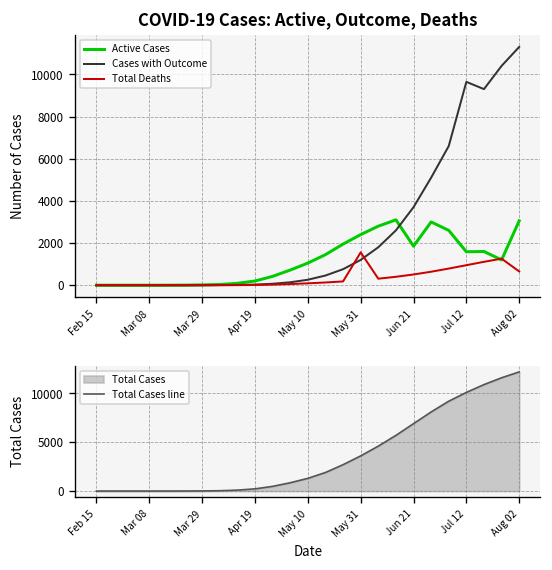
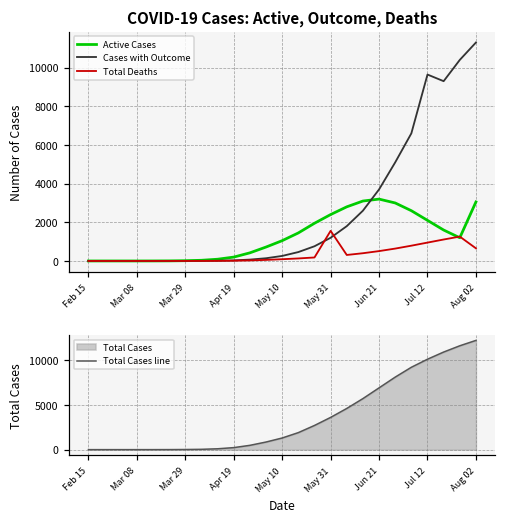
  {
    "COVID-19 Cases: Active, Outcome, Deaths": {
      "Active Cases": {
        "Apr 19": 200,
        "May 10": 1100,
        "May 31": 2400,
-       "Jun 21": 1900,
-       "Jul 12": 1600,
+       "Jun 21": 3200,
+       "Jul 12": 2100,
        "Aug 02": 3100
      },
      "Cases with Outcome": {
        "May 10": 300,
        "May 31": 1200,
        "Jun 21": 3700,
        "Jul 12": 9600,
        "Aug 02": 11300
      },
      "Total Deaths": {
        "May 10": 100,
        "May 31": 1600,
        "Jun 21": 500,
        "Jul 12": 1000,
        "Aug 02": 700
      }
    }
  }
